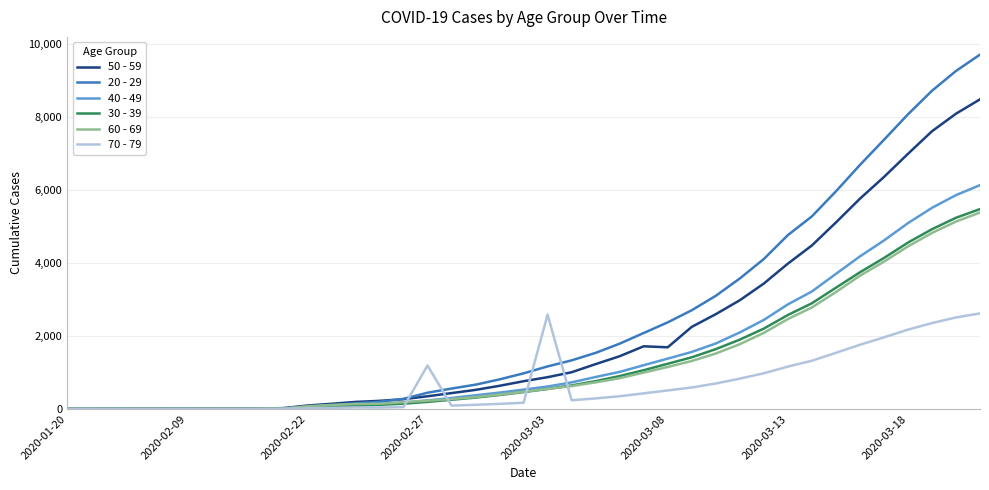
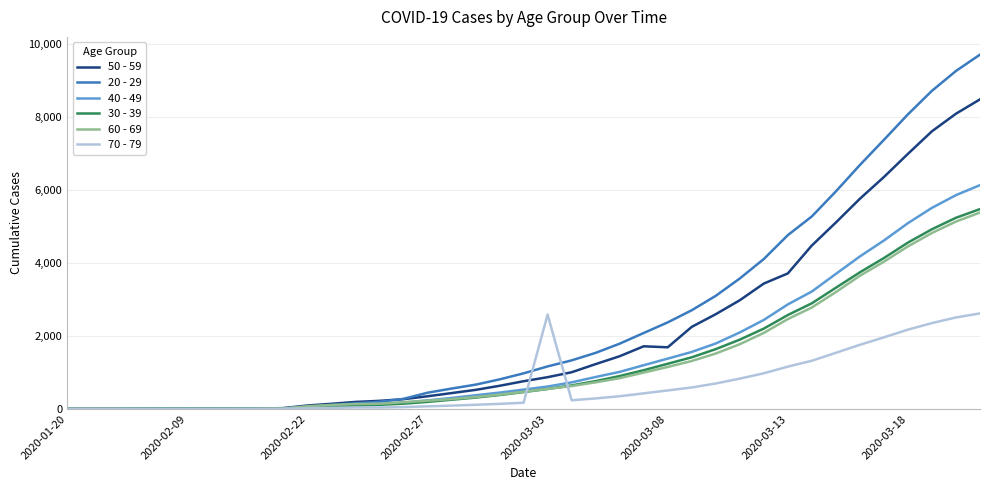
  {
    "50 - 59": {
      "2020-02-27": "300",
      "2020-03-03": "900",
      "2020-03-08": "1,700",
-     "2020-03-13": "4,000",
+     "2020-03-13": "3,700",
      "2020-03-18": "7,000"
    },
    "30 - 39": {
      "2020-03-08": "1,200",
      "2020-03-13": "2,600",
      "2020-03-18": "4,600"
    },
    "60 - 69": {
      "2020-03-08": "1,200",
      "2020-03-13": "2,500",
      "2020-03-18": "4,500"
    },
    "70 - 79": {
-     "2020-02-27": "1,200",
+     "2020-02-27": "100",
      "2020-03-03": "2,600",
      "2020-03-08": "500",
      "2020-03-13": "1,200",
      "2020-03-18": "2,200"
    }
  }
